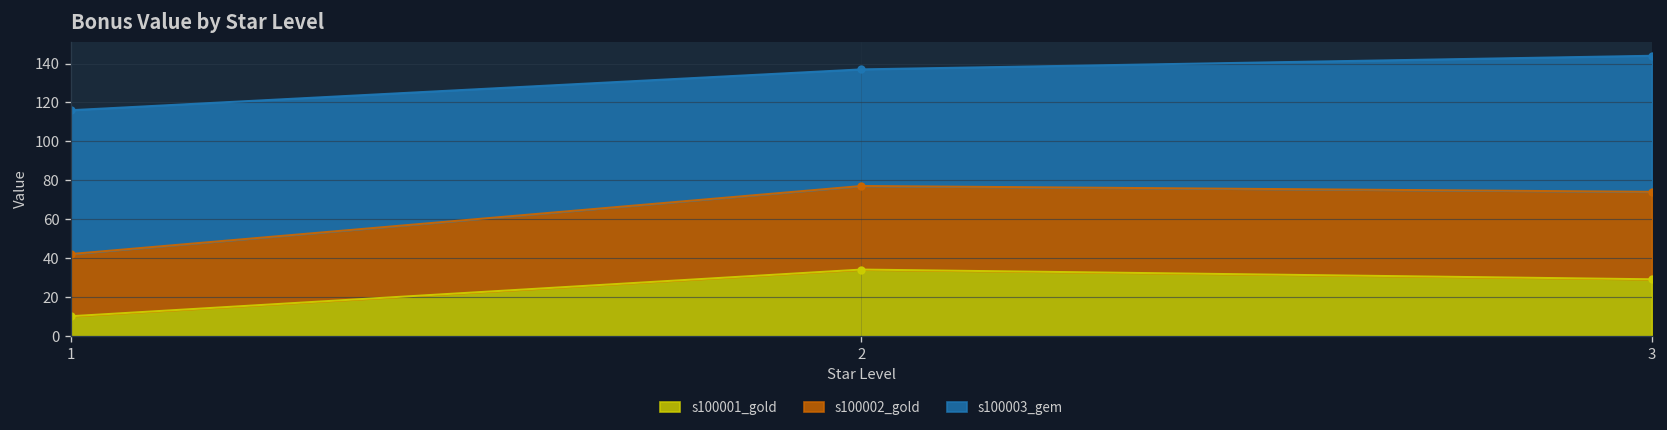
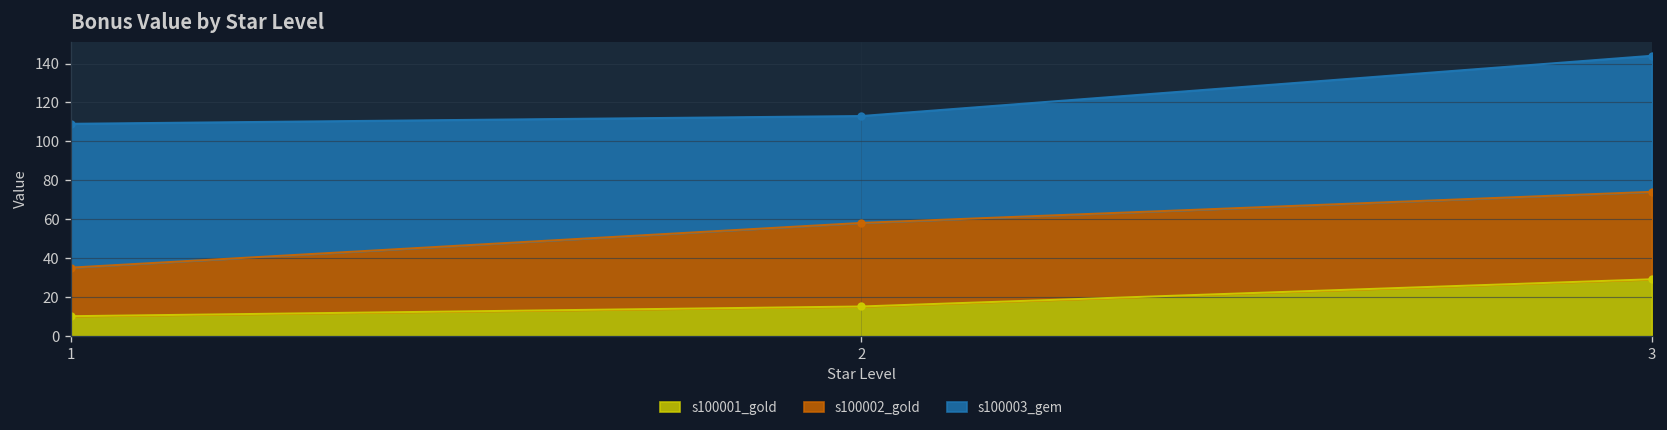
  {
    "s100001_gold": {
      "1": 10,
-     "2": 34,
+     "2": 15,
      "3": 29
    },
    "s100002_gold": {
-     "1": 32,
+     "1": 25,
      "2": 43,
      "3": 45
    },
    "s100003_gem": {
      "1": 74,
-     "2": 60,
+     "2": 55,
      "3": 70
    }
  }
